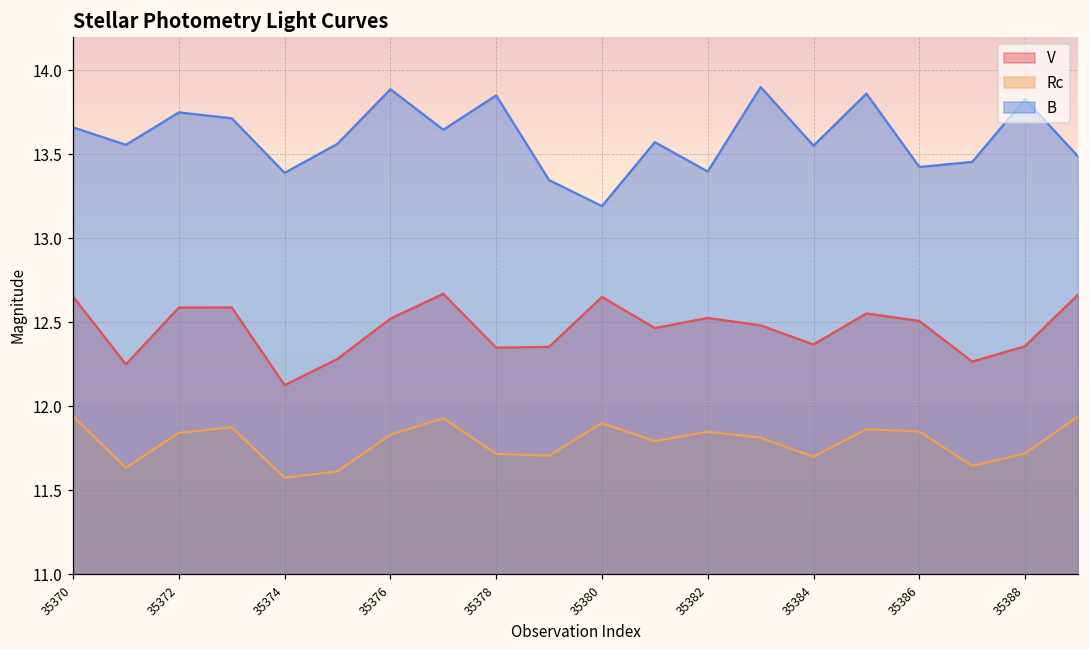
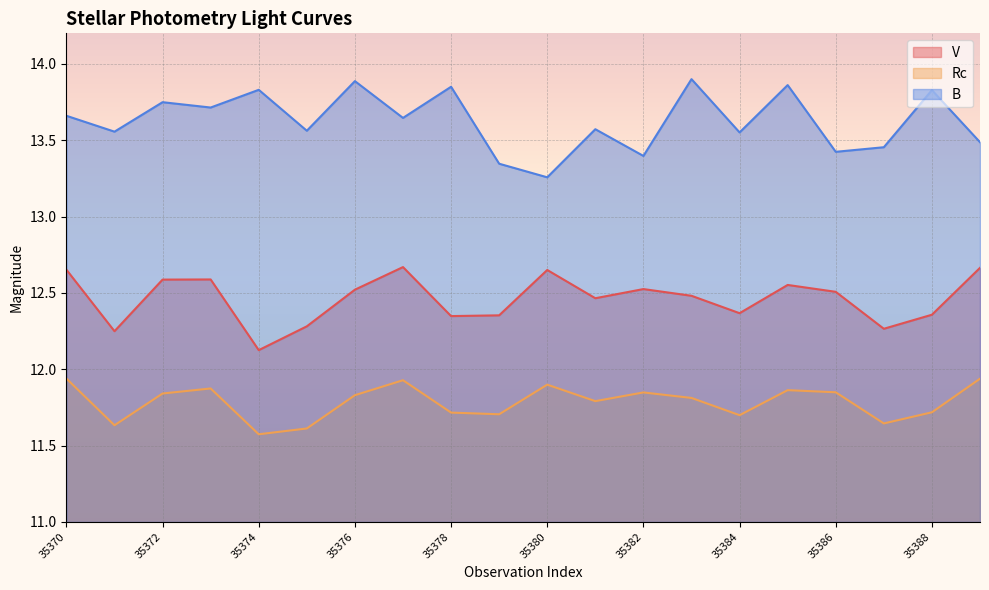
  {
    "B": {
      "35370": 13.66,
      "35372": 13.75,
-     "35374": 13.39,
+     "35374": 13.83,
      "35376": 13.89,
      "35378": 13.85,
-     "35380": 13.19,
+     "35380": 13.26,
      "35382": 13.40,
      "35384": 13.55,
      "35386": 13.42
    }
  }
